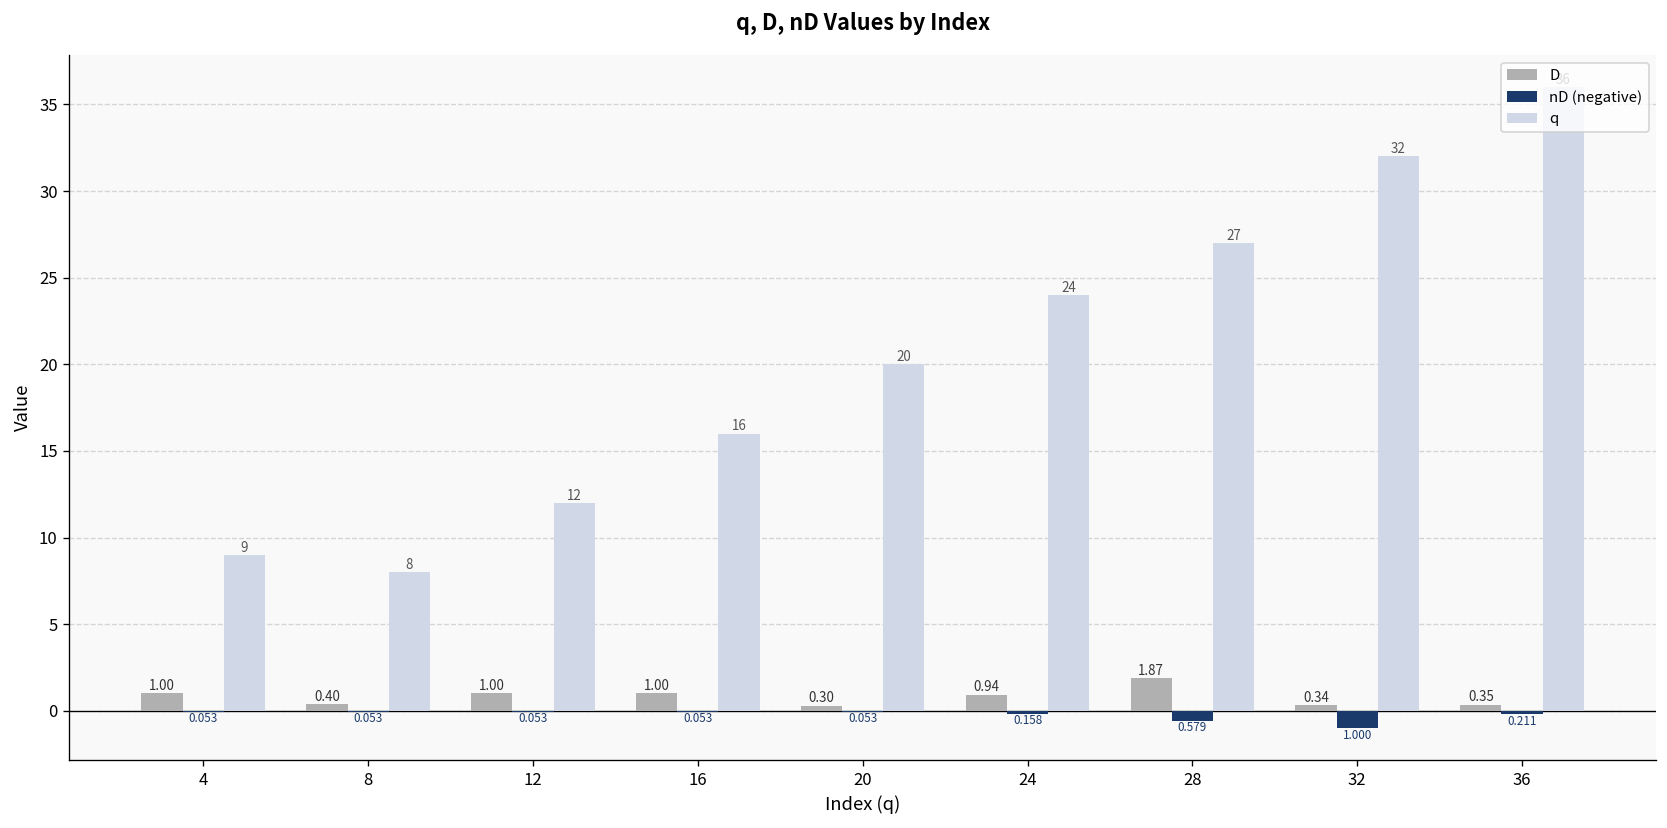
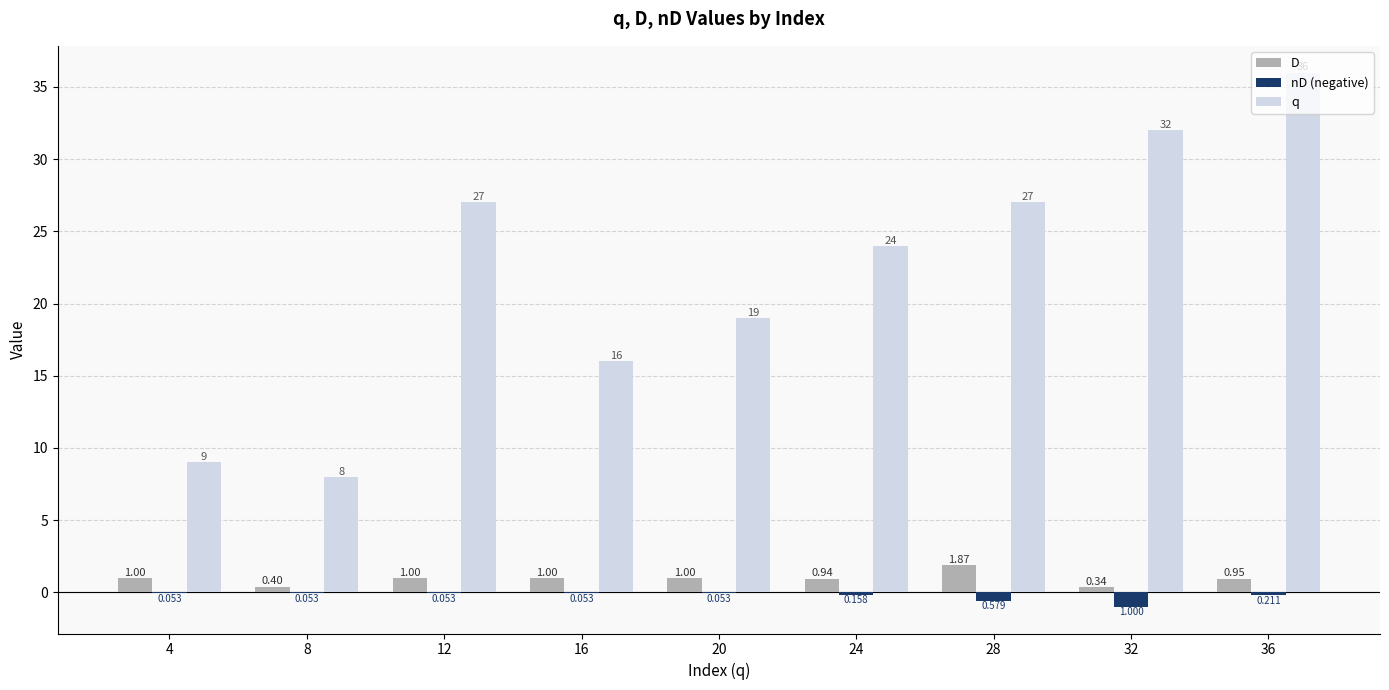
  {
    "D": {
      "4": 1.00,
      "8": 0.40,
      "12": 1.00,
      "16": 1.00,
-     "20": 0.30,
+     "20": 1.00,
      "24": 0.94,
      "28": 1.87,
      "32": 0.34,
-     "36": 0.35
+     "36": 0.95
    },
    "q": {
      "4": 9,
      "8": 8,
-     "12": 12,
+     "12": 27,
      "16": 16,
-     "20": 20,
+     "20": 19,
      "24": 24,
      "28": 27,
      "32": 32
    }
  }
